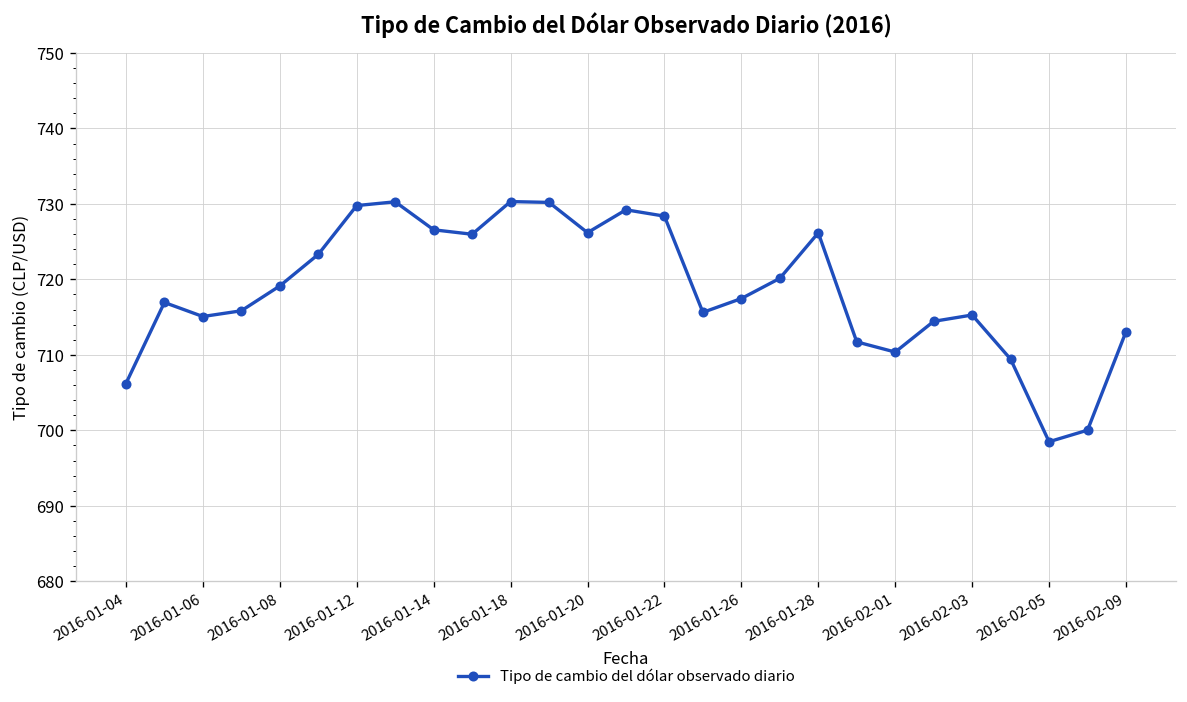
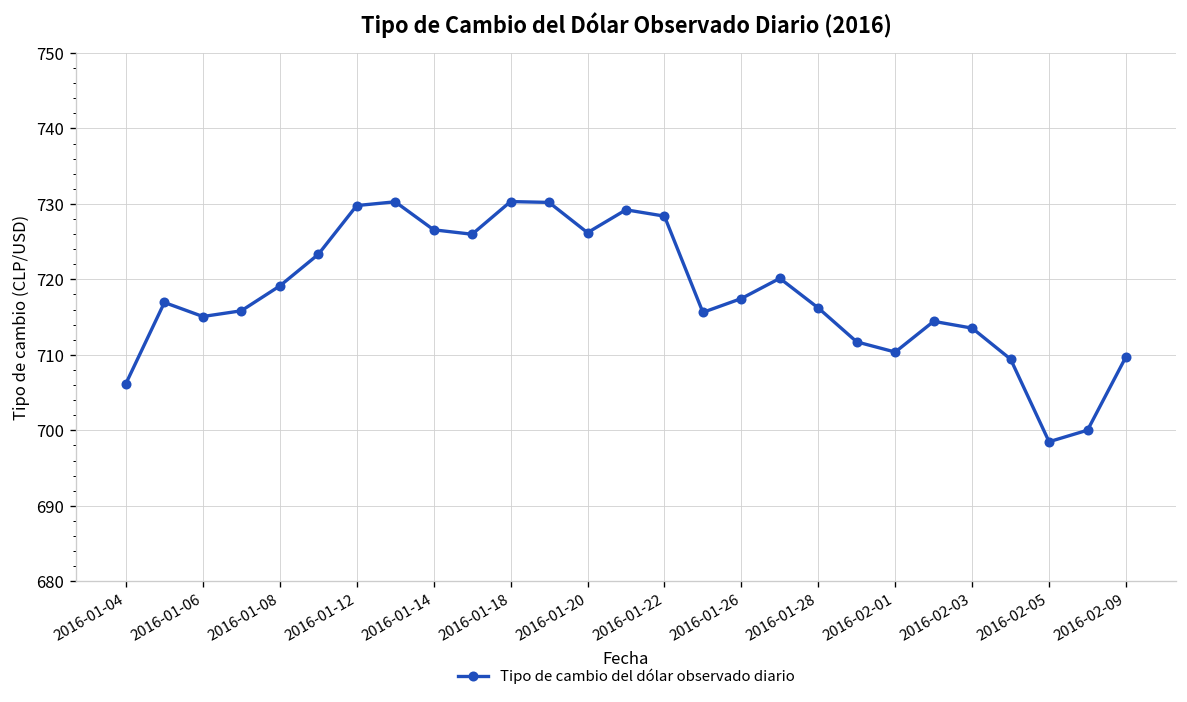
  {
    "2016-01-04": 706,
    "2016-01-06": 715,
    "2016-01-08": 719,
    "2016-01-12": 730,
    "2016-01-14": 727,
    "2016-01-18": 730,
    "2016-01-20": 726,
    "2016-01-22": 728,
    "2016-01-26": 717,
-   "2016-01-28": 726,
+   "2016-01-28": 716,
    "2016-02-01": 710,
-   "2016-02-03": 715,
+   "2016-02-03": 714,
    "2016-02-05": 698,
-   "2016-02-09": 713
+   "2016-02-09": 710
  }
